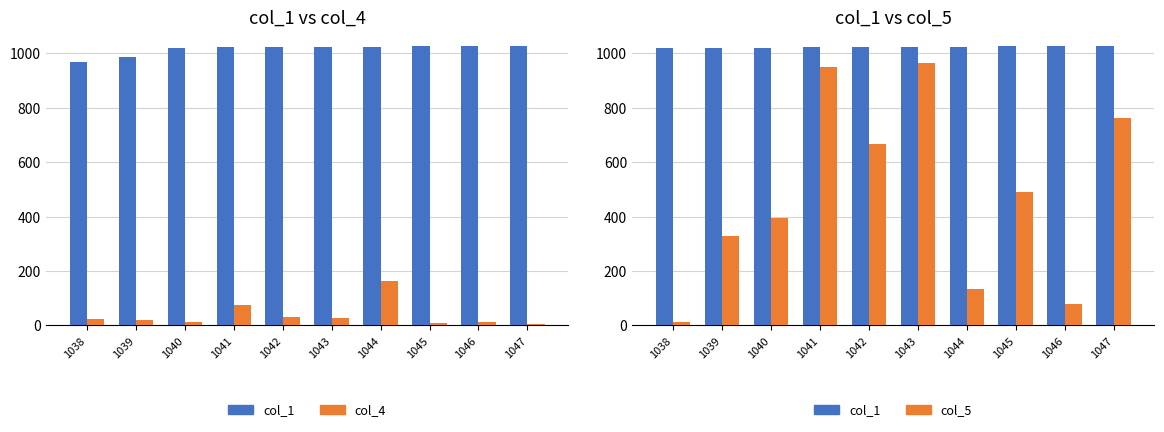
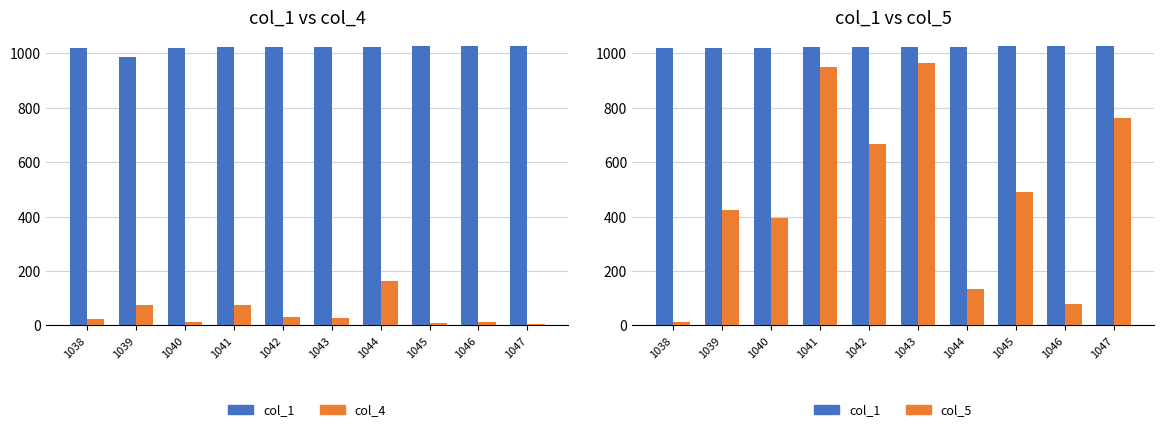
  {
    "col_1 vs col_4": {
      "col_1": {
-       "1038": 970,
+       "1038": 1020,
        "1039": 990,
        "1040": 1020,
        "1041": 1020,
        "1042": 1020,
        "1043": 1020,
        "1044": 1030,
        "1045": 1030,
        "1046": 1030,
        "1047": 1030
      },
      "col_4": {
        "1038": 20,
-       "1039": 20,
+       "1039": 80,
        "1040": 10,
        "1041": 80,
        "1042": 30,
        "1043": 30,
        "1044": 170,
        "1045": 10,
        "1046": 10
      }
    },
    "col_1 vs col_5": {
      "col_1": {
        "1038": 1020,
        "1039": 1020,
        "1040": 1020,
        "1041": 1020,
        "1042": 1020,
        "1043": 1020,
        "1044": 1030,
        "1045": 1030,
        "1046": 1030,
        "1047": 1030
      },
      "col_5": {
        "1038": 10,
-       "1039": 330,
+       "1039": 430,
        "1040": 390,
        "1041": 950,
        "1042": 670,
        "1043": 970,
        "1044": 130,
        "1045": 490,
        "1046": 80,
        "1047": 760
      }
    }
  }
